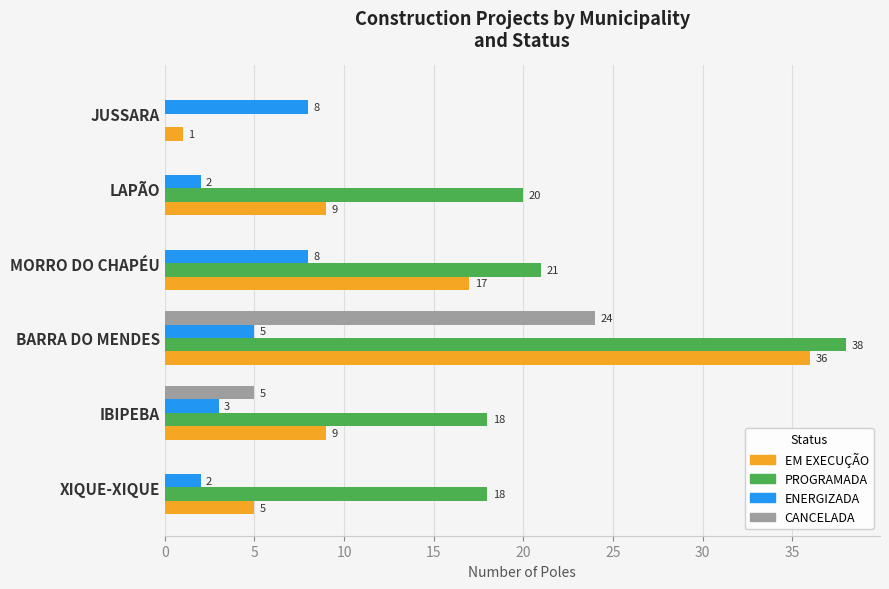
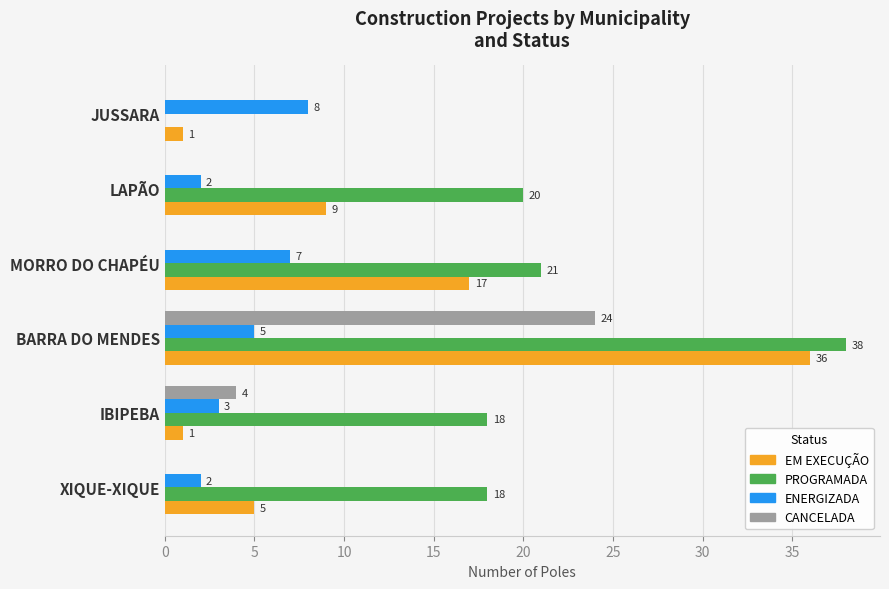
  {
    "EM EXECUÇÃO": {
      "JUSSARA": 1,
      "LAPÃO": 9,
      "MORRO DO CHAPÉU": 17,
      "BARRA DO MENDES": 36,
-     "IBIPEBA": 9,
+     "IBIPEBA": 1,
      "XIQUE-XIQUE": 5
    },
    "PROGRAMADA": {
      "LAPÃO": 20,
      "MORRO DO CHAPÉU": 21,
      "BARRA DO MENDES": 38,
      "IBIPEBA": 18,
      "XIQUE-XIQUE": 18
    },
    "ENERGIZADA": {
      "JUSSARA": 8,
      "LAPÃO": 2,
-     "MORRO DO CHAPÉU": 8,
+     "MORRO DO CHAPÉU": 7,
      "BARRA DO MENDES": 5,
      "IBIPEBA": 3,
      "XIQUE-XIQUE": 2
    },
    "CANCELADA": {
      "BARRA DO MENDES": 24,
-     "IBIPEBA": 5
+     "IBIPEBA": 4
    }
  }
